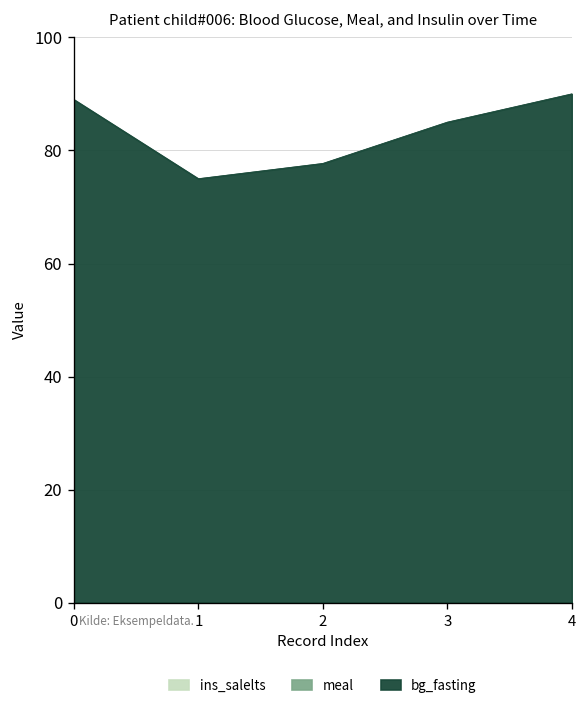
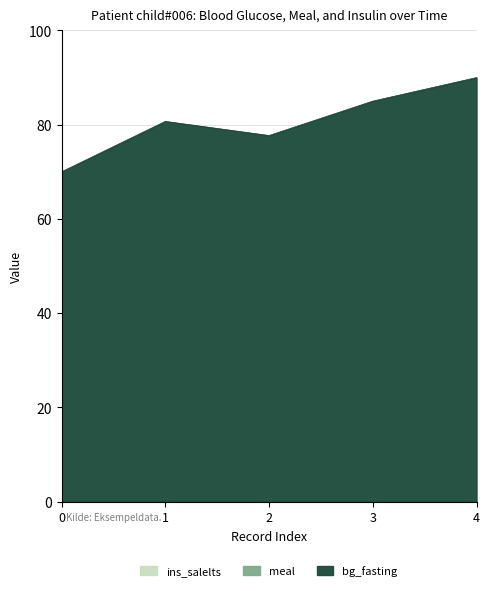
  {
    "meal": {
      "0": 0,
      "1": 0,
      "2": 0,
      "3": 0,
      "4": 0
    },
    "bg_fasting": {
-     "0": 89,
-     "1": 75,
+     "0": 70,
+     "1": 81,
      "2": 78,
      "3": 85,
      "4": 90
    }
  }
